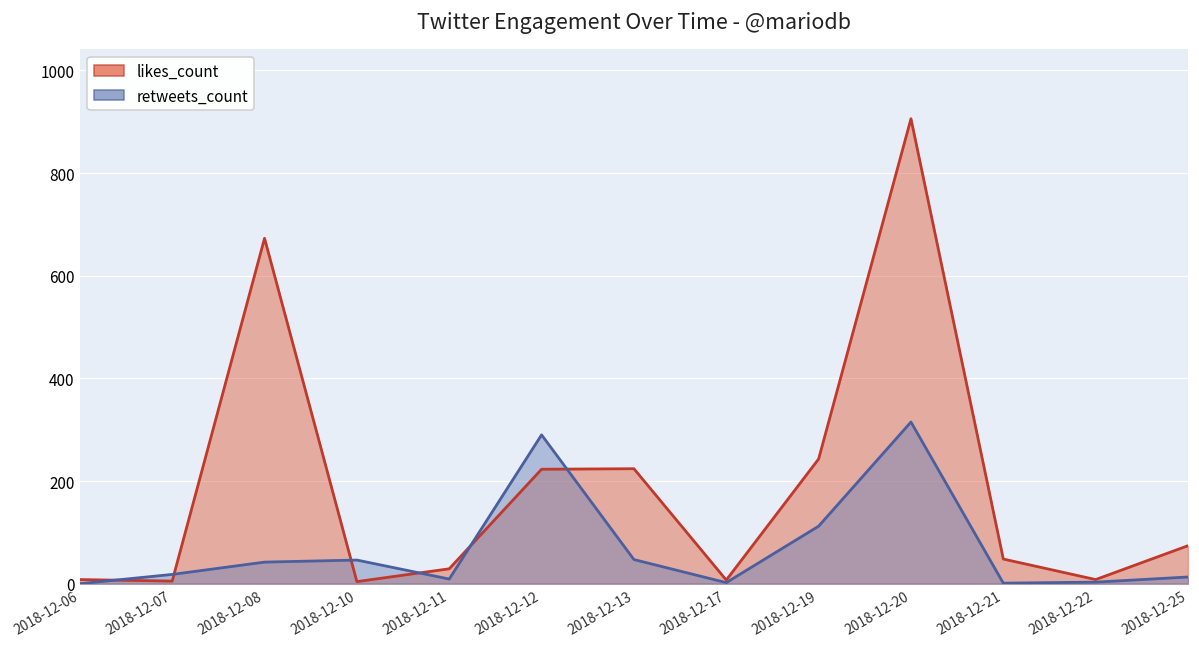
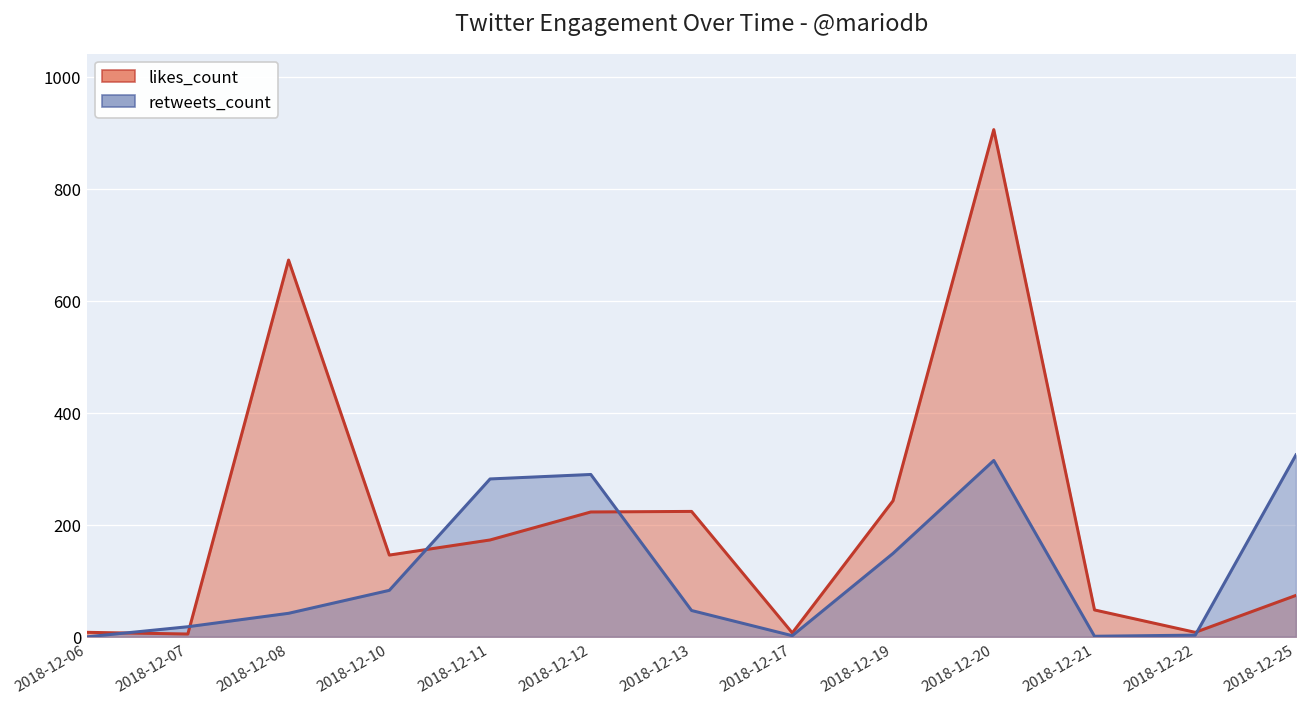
  {
    "likes_count": {
      "2018-12-06": 10,
      "2018-12-07": 10,
      "2018-12-08": 670,
-     "2018-12-10": 0,
-     "2018-12-11": 30,
+     "2018-12-10": 150,
+     "2018-12-11": 170,
      "2018-12-12": 220,
      "2018-12-13": 220,
      "2018-12-19": 240,
      "2018-12-20": 910,
      "2018-12-21": 50,
      "2018-12-25": 70
    },
    "retweets_count": {
      "2018-12-06": 0,
      "2018-12-07": 20,
      "2018-12-08": 40,
-     "2018-12-10": 50,
-     "2018-12-11": 10,
+     "2018-12-10": 80,
+     "2018-12-11": 280,
      "2018-12-12": 290,
      "2018-12-13": 50,
-     "2018-12-19": 110,
+     "2018-12-19": 150,
      "2018-12-20": 320,
      "2018-12-21": 0,
-     "2018-12-25": 10
+     "2018-12-25": 330
    }
  }
